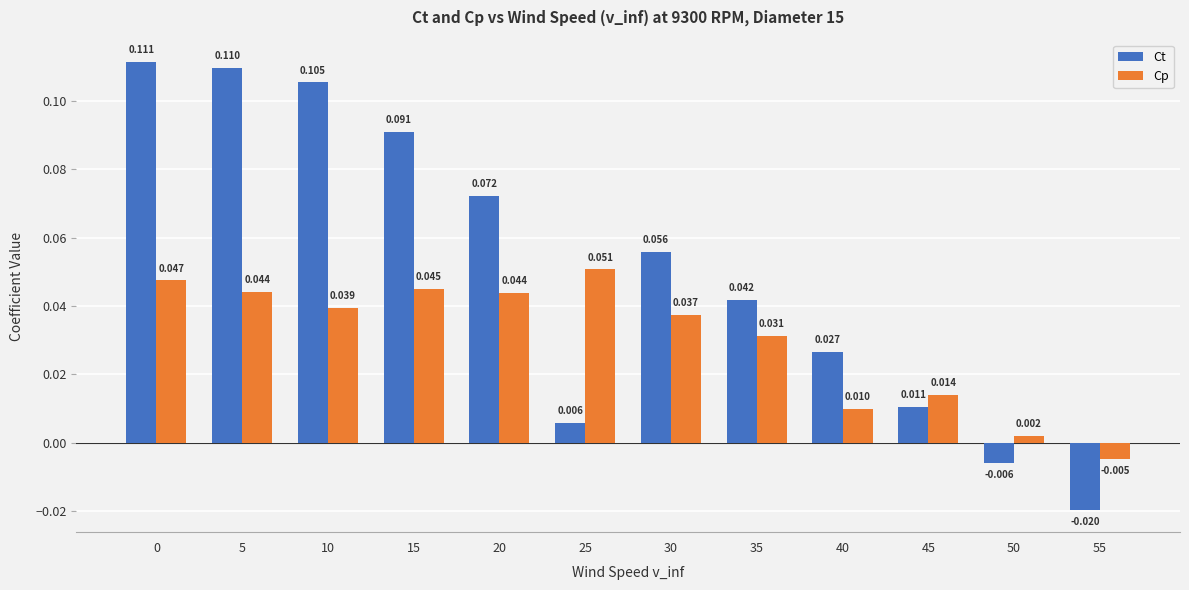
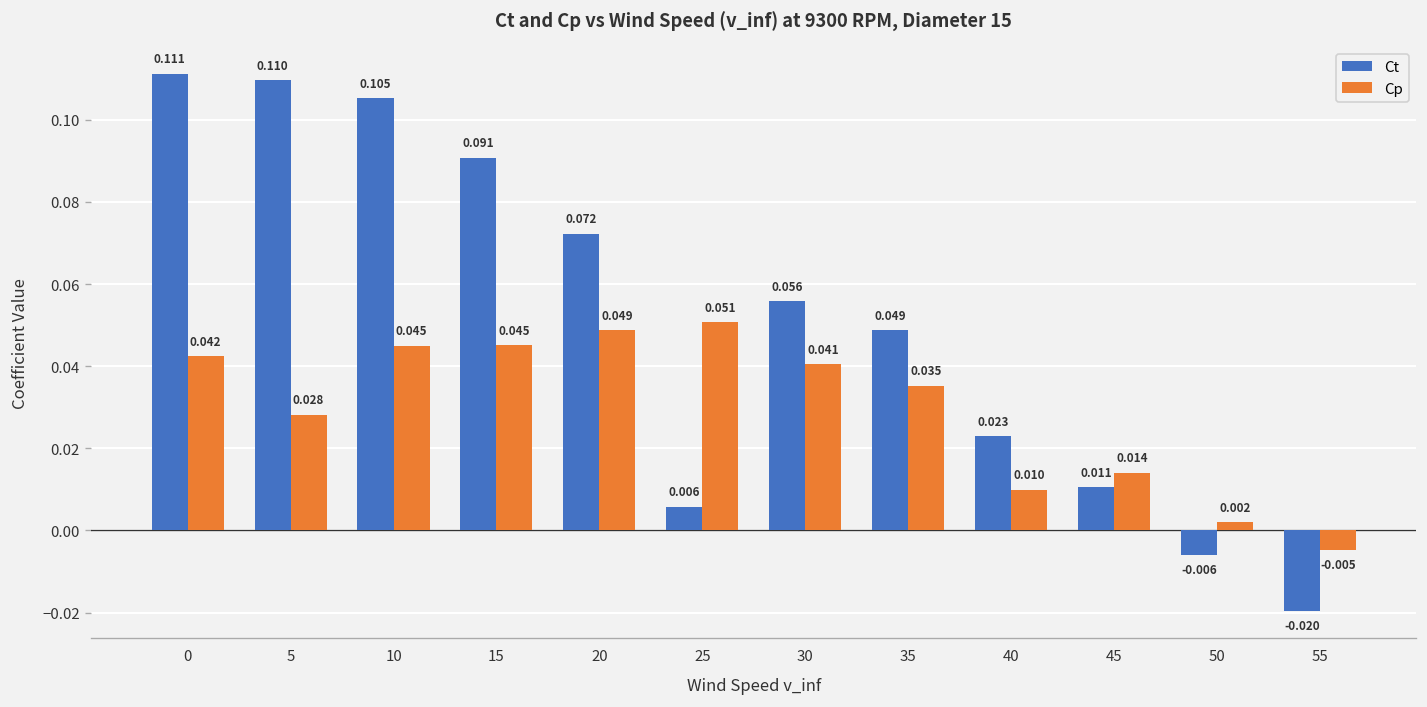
  {
    "Ct": {
      "0": 0.111,
      "5": 0.110,
      "10": 0.105,
      "15": 0.091,
      "20": 0.072,
      "25": 0.006,
      "30": 0.056,
-     "35": 0.042,
-     "40": 0.027,
+     "35": 0.049,
+     "40": 0.023,
      "45": 0.011,
      "50": -0.006,
      "55": -0.020
    },
    "Cp": {
-     "0": 0.047,
-     "5": 0.044,
-     "10": 0.039,
+     "0": 0.042,
+     "5": 0.028,
+     "10": 0.045,
      "15": 0.045,
-     "20": 0.044,
+     "20": 0.049,
      "25": 0.051,
-     "30": 0.037,
-     "35": 0.031,
+     "30": 0.041,
+     "35": 0.035,
      "40": 0.010,
      "45": 0.014,
      "50": 0.002,
      "55": -0.005
    }
  }
